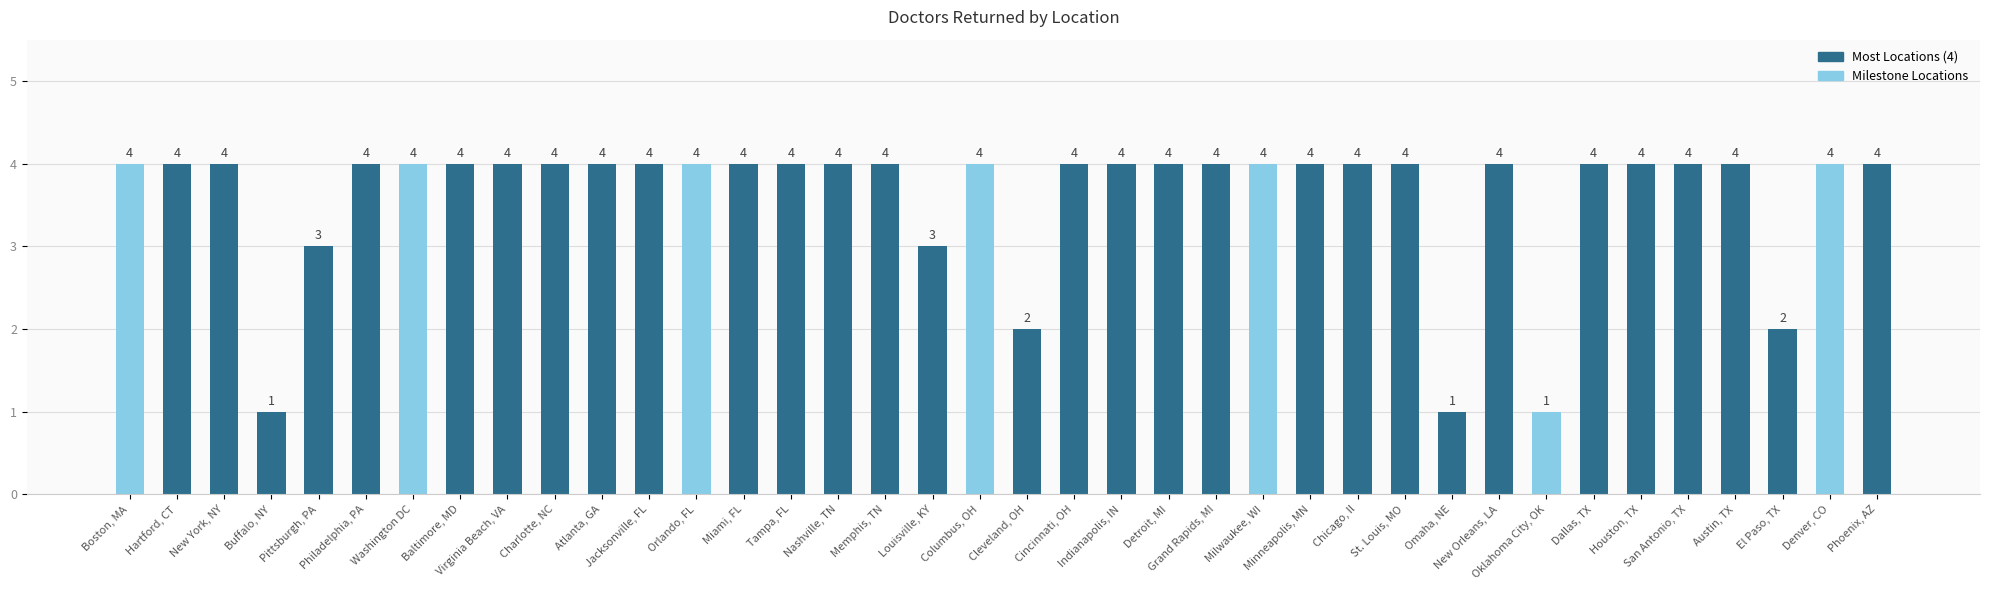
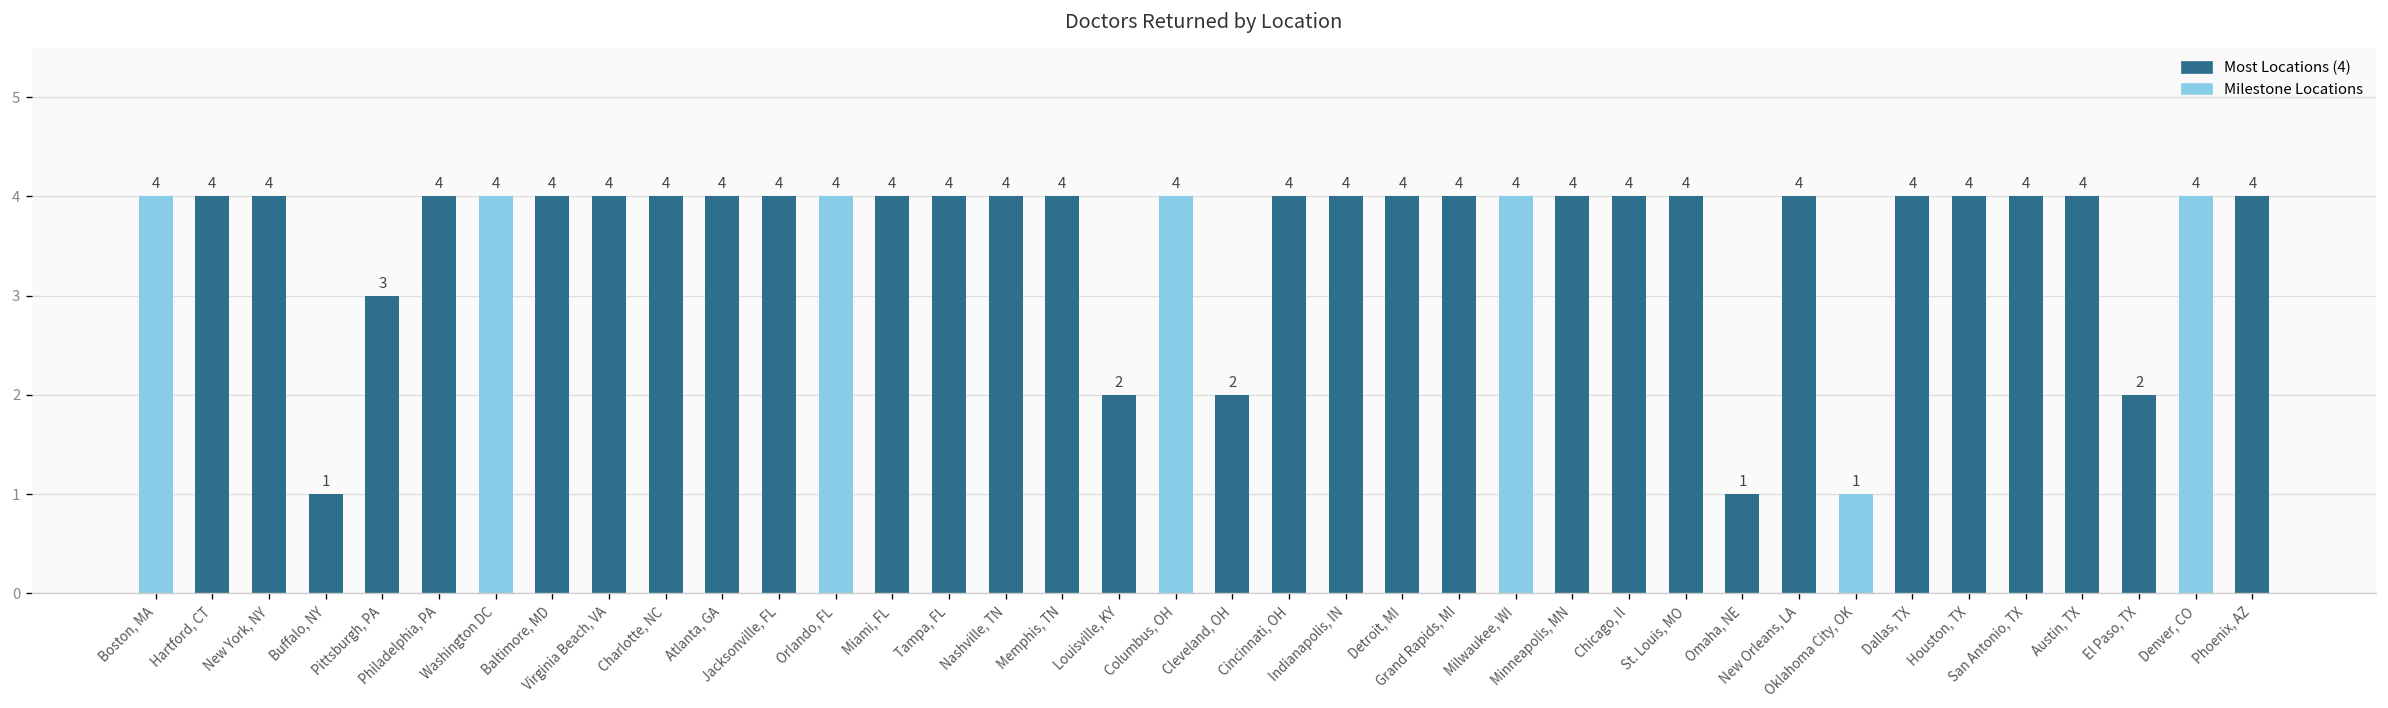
  {
    "Boston, MA": 4,
    "Hartford, CT": 4,
    "New York, NY": 4,
    "Buffalo, NY": 1,
    "Pittsburgh, PA": 3,
    "Philadelphia, PA": 4,
    "Washington DC": 4,
    "Baltimore, MD": 4,
    "Virginia Beach, VA": 4,
    "Charlotte, NC": 4,
    "Atlanta, GA": 4,
    "Jacksonville, FL": 4,
    "Orlando, FL": 4,
    "Miami, FL": 4,
    "Tampa, FL": 4,
    "Nashville, TN": 4,
    "Memphis, TN": 4,
-   "Louisville, KY": 3,
+   "Louisville, KY": 2,
    "Columbus, OH": 4,
    "Cleveland, OH": 2,
    "Cincinnati, OH": 4,
    "Indianapolis, IN": 4,
    "Detroit, MI": 4,
    "Grand Rapids, MI": 4,
    "Milwaukee, WI": 4,
    "Minneapolis, MN": 4,
    "Chicago, Il": 4,
    "St. Louis, MO": 4,
    "Omaha, NE": 1,
    "New Orleans, LA": 4,
    "Oklahoma City, OK": 1,
    "Dallas, TX": 4,
    "Houston, TX": 4,
    "San Antonio, TX": 4,
    "Austin, TX": 4,
    "El Paso, TX": 2,
    "Denver, CO": 4,
    "Phoenix, AZ": 4
  }
